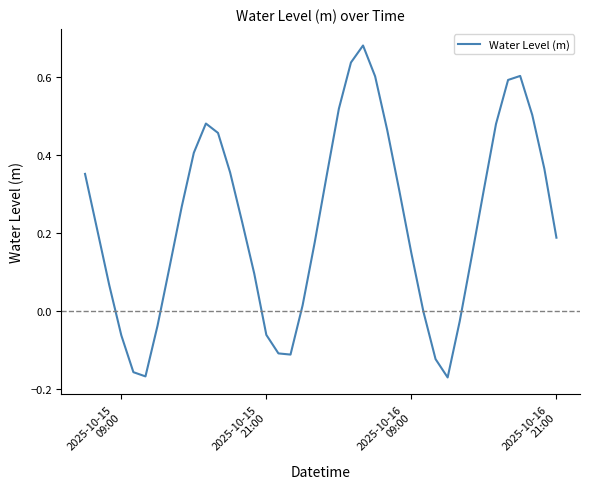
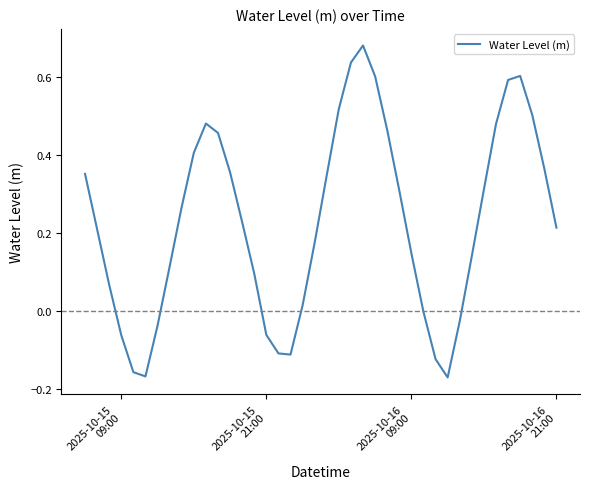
  {
    "2025-10-15 09:00": -0.06,
    "2025-10-15 21:00": -0.06,
    "2025-10-16 09:00": 0.15,
-   "2025-10-16 21:00": 0.19
+   "2025-10-16 21:00": 0.21
  }
